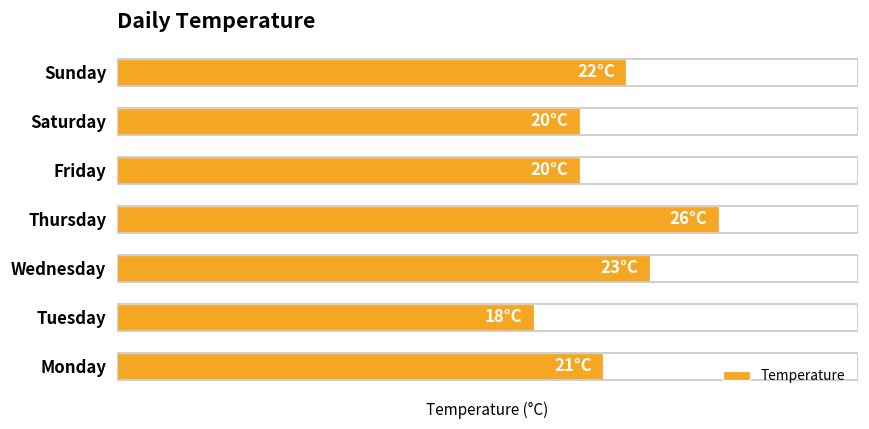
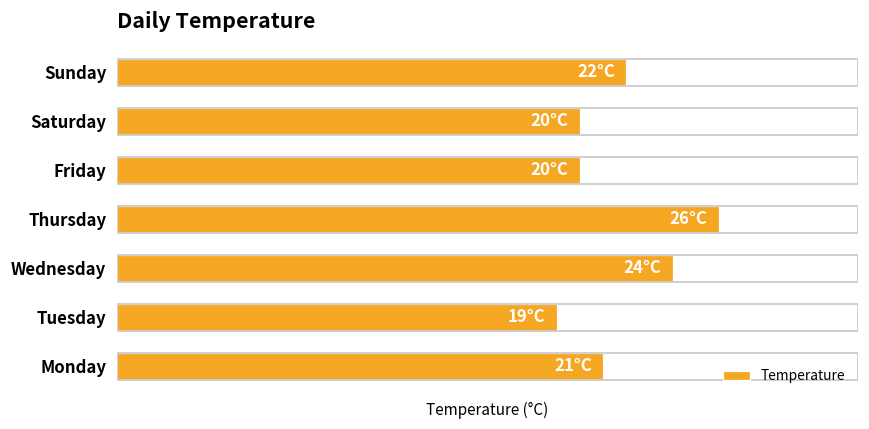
  {
    "Sunday": "22°C",
    "Saturday": "20°C",
    "Friday": "20°C",
    "Thursday": "26°C",
-   "Wednesday": "23°C",
-   "Tuesday": "18°C",
+   "Wednesday": "24°C",
+   "Tuesday": "19°C",
    "Monday": "21°C"
  }
